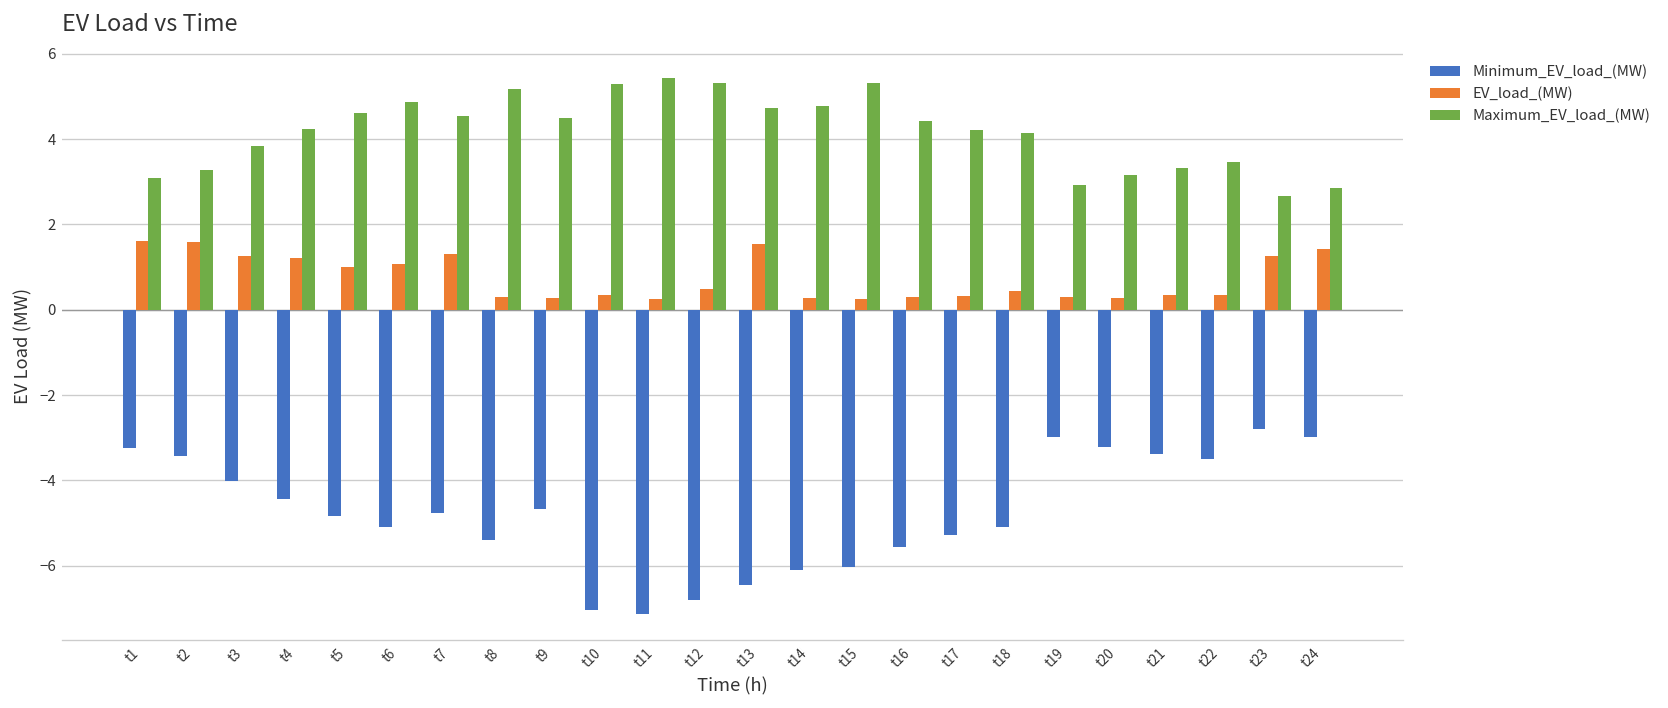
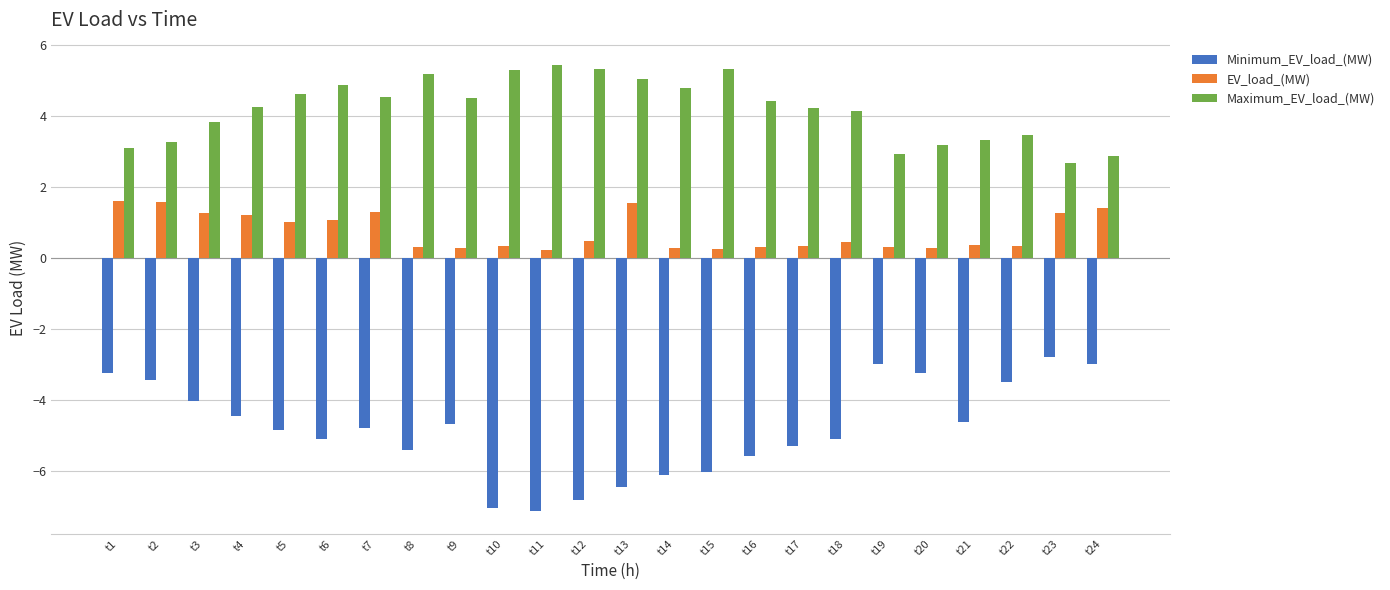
  {
    "Minimum_EV_load_(MW)": {
      "t1": -3.2,
      "t2": -3.4,
      "t3": -4.0,
      "t4": -4.4,
      "t5": -4.8,
      "t6": -5.1,
      "t7": -4.8,
      "t8": -5.4,
      "t9": -4.7,
      "t10": -7.0,
      "t11": -7.1,
      "t12": -6.8,
      "t13": -6.4,
      "t14": -6.1,
      "t15": -6.0,
      "t16": -5.6,
      "t17": -5.3,
      "t18": -5.1,
      "t19": -3.0,
      "t20": -3.2,
-     "t21": -3.4,
+     "t21": -4.6,
      "t22": -3.5,
      "t23": -2.8,
      "t24": -3.0
    },
    "EV_load_(MW)": {
      "t1": 1.6,
      "t2": 1.6,
      "t3": 1.3,
      "t4": 1.2,
      "t5": 1.0,
      "t6": 1.1,
      "t7": 1.3,
      "t8": 0.3,
      "t9": 0.3,
      "t10": 0.4,
      "t11": 0.2,
      "t12": 0.5,
      "t13": 1.5,
      "t14": 0.3,
      "t15": 0.3,
      "t16": 0.3,
      "t17": 0.3,
      "t18": 0.4,
      "t19": 0.3,
      "t20": 0.3,
      "t21": 0.4,
      "t22": 0.3,
      "t23": 1.3,
      "t24": 1.4
    },
    "Maximum_EV_load_(MW)": {
      "t1": 3.1,
      "t2": 3.3,
      "t3": 3.8,
      "t4": 4.2,
      "t5": 4.6,
      "t6": 4.9,
      "t7": 4.5,
      "t8": 5.2,
      "t9": 4.5,
      "t10": 5.3,
      "t11": 5.4,
      "t12": 5.3,
-     "t13": 4.7,
+     "t13": 5.0,
      "t14": 4.8,
      "t15": 5.3,
      "t16": 4.4,
      "t17": 4.2,
      "t18": 4.1,
      "t19": 2.9,
      "t20": 3.2,
      "t21": 3.3,
      "t22": 3.5,
      "t23": 2.7,
      "t24": 2.9
    }
  }
